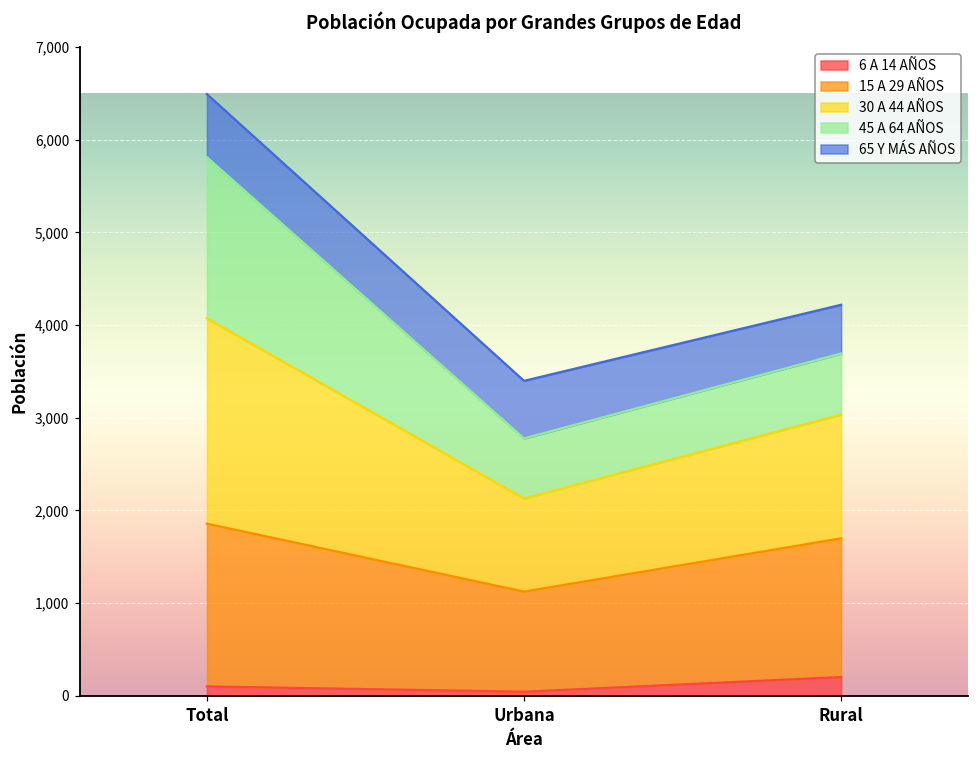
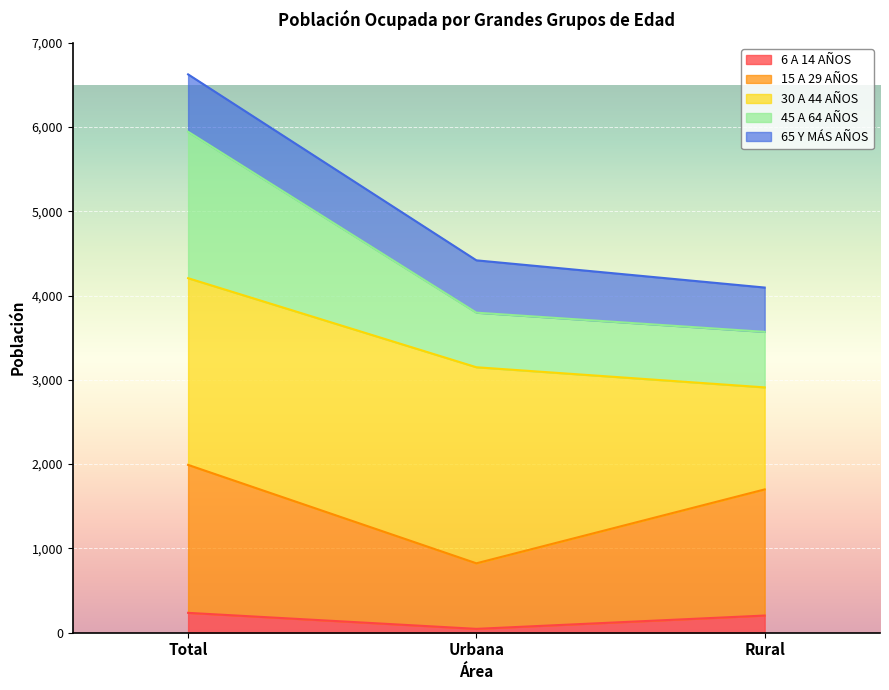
  {
    "6 A 14 AÑOS": {
-     "Total": "100",
+     "Total": "200",
      "Urbana": "0",
      "Rural": "200"
    },
    "15 A 29 AÑOS": {
      "Total": "1,800",
-     "Urbana": "1,100",
+     "Urbana": "800",
      "Rural": "1,500"
    },
    "30 A 44 AÑOS": {
      "Total": "2,200",
-     "Urbana": "1,000",
-     "Rural": "1,300"
+     "Urbana": "2,300",
+     "Rural": "1,200"
    },
    "45 A 64 AÑOS": {
      "Total": "1,700",
      "Urbana": "600",
      "Rural": "700"
    },
    "65 Y MÁS AÑOS": {
      "Total": "700",
      "Urbana": "600",
      "Rural": "500"
    }
  }
